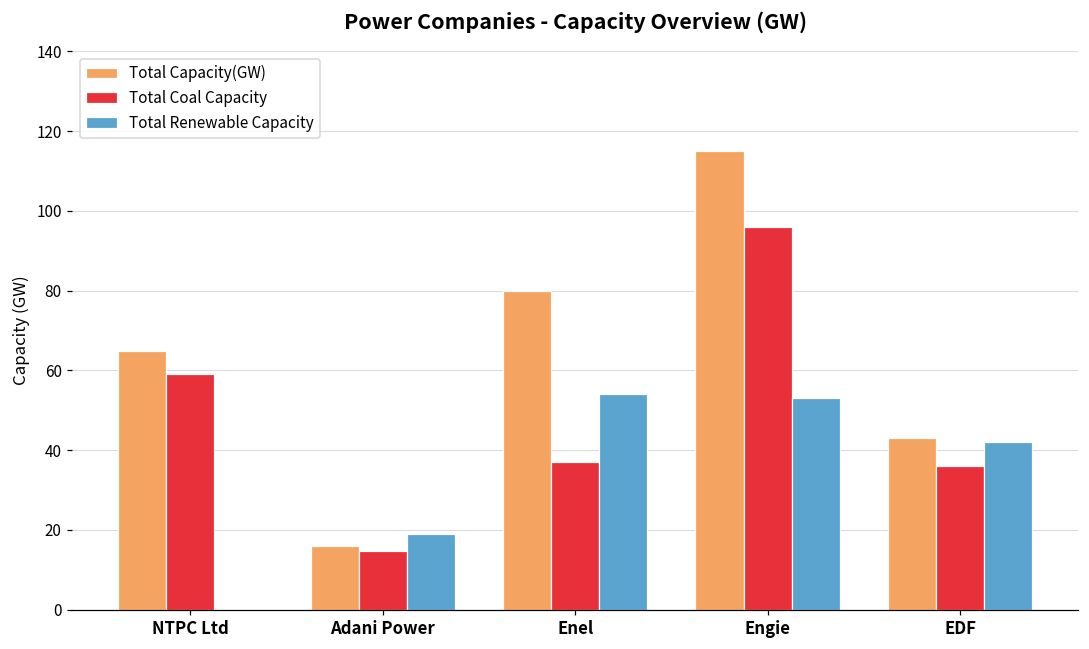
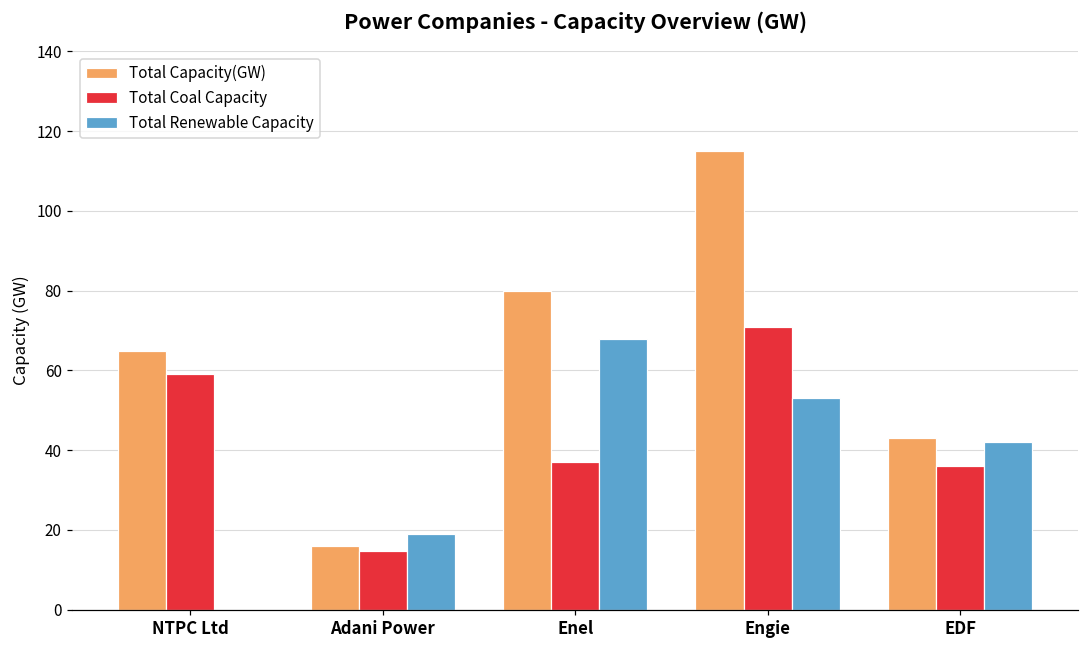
  {
    "Total Capacity(GW)": {
      "NTPC Ltd": 65,
      "Adani Power": 16,
      "Enel": 80,
      "Engie": 115,
      "EDF": 43
    },
    "Total Coal Capacity": {
      "NTPC Ltd": 59,
      "Adani Power": 15,
      "Enel": 37,
-     "Engie": 96,
+     "Engie": 71,
      "EDF": 36
    },
    "Total Renewable Capacity": {
      "NTPC Ltd": 0,
      "Adani Power": 19,
-     "Enel": 54,
+     "Enel": 68,
      "Engie": 53,
      "EDF": 42
    }
  }
